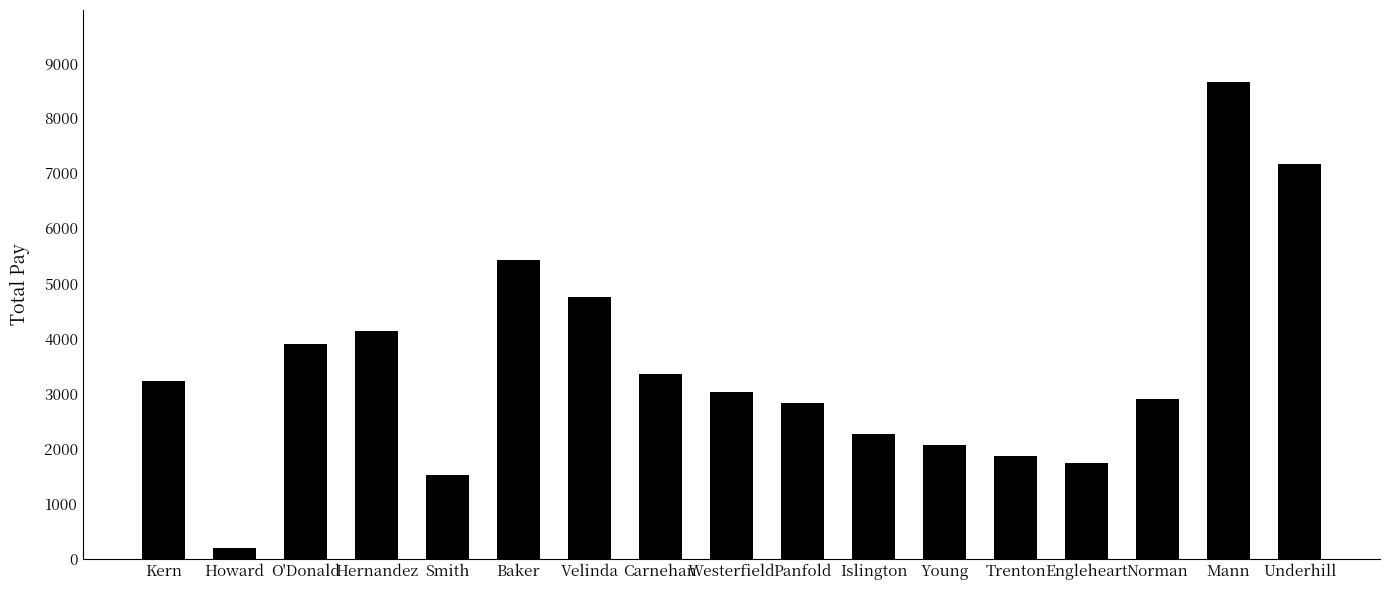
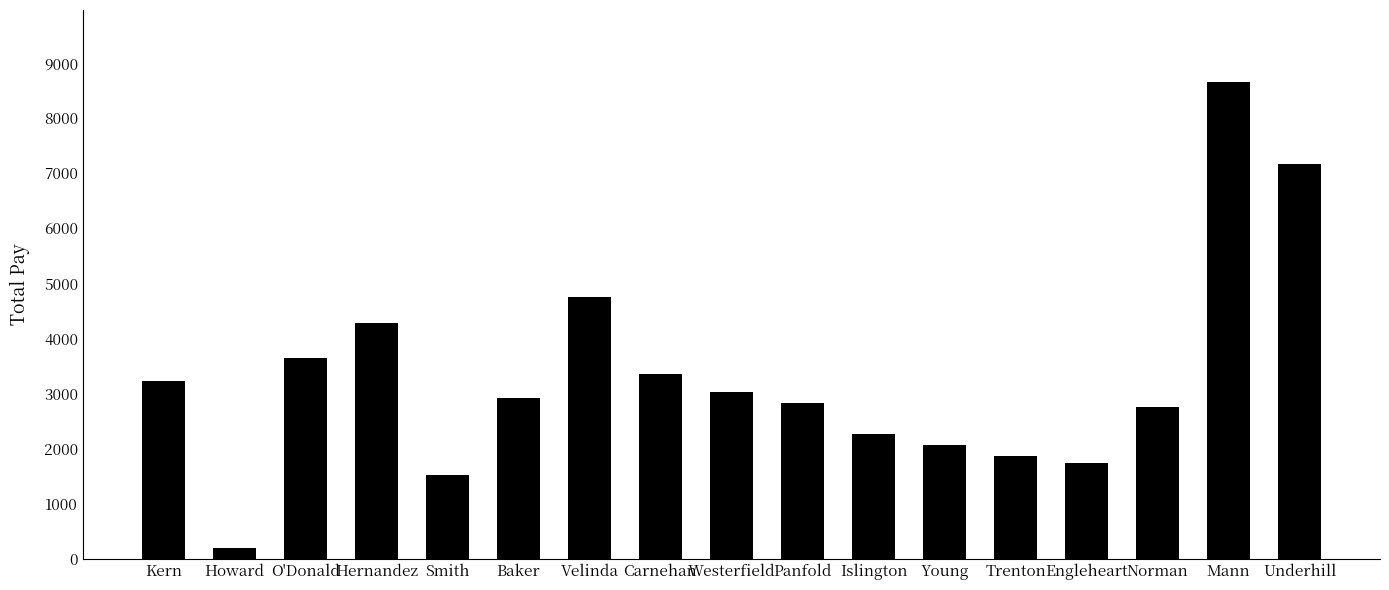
  {
    "Kern": 3200,
    "Howard": 200,
-   "O'Donald": 3900,
-   "Hernandez": 4100,
+   "O'Donald": 3600,
+   "Hernandez": 4300,
    "Smith": 1500,
-   "Baker": 5400,
+   "Baker": 2900,
    "Velinda": 4700,
    "Carnehan": 3400,
    "Westerfield": 3000,
    "Panfold": 2800,
    "Islington": 2300,
    "Young": 2100,
    "Trenton": 1900,
    "Engleheart": 1700,
-   "Norman": 2900,
+   "Norman": 2800,
    "Mann": 8700,
    "Underhill": 7200
  }
